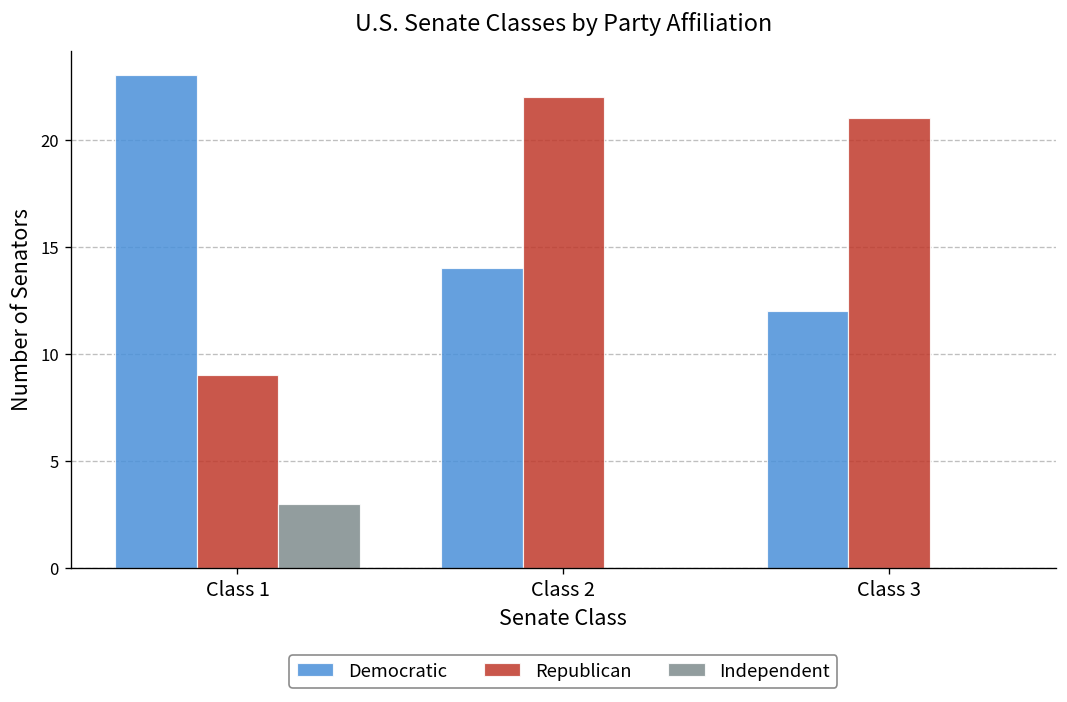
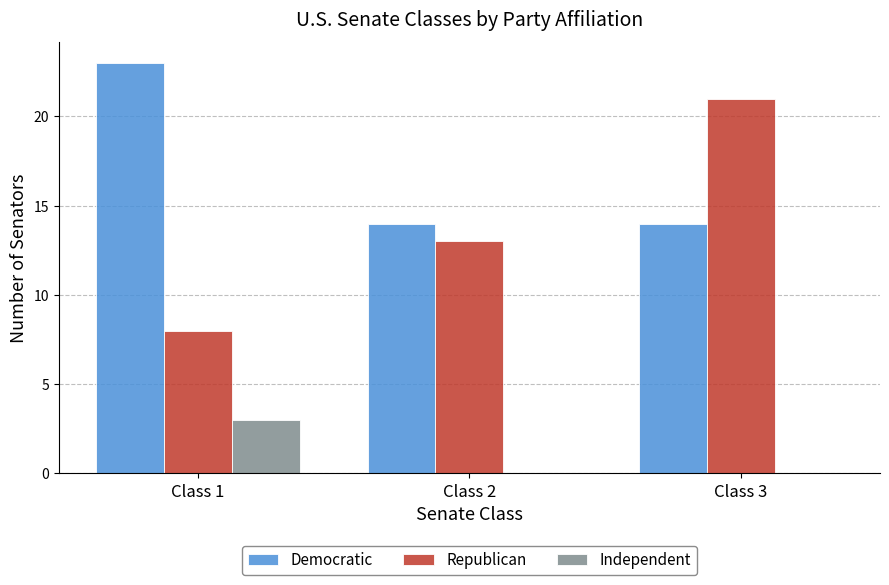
  {
    "Democratic": {
      "Class 1": 23,
      "Class 2": 14,
-     "Class 3": 12
+     "Class 3": 14
    },
    "Republican": {
-     "Class 1": 9,
-     "Class 2": 22,
+     "Class 1": 8,
+     "Class 2": 13,
      "Class 3": 21
    },
    "Independent": {
      "Class 1": 3,
      "Class 2": 0,
      "Class 3": 0
    }
  }
